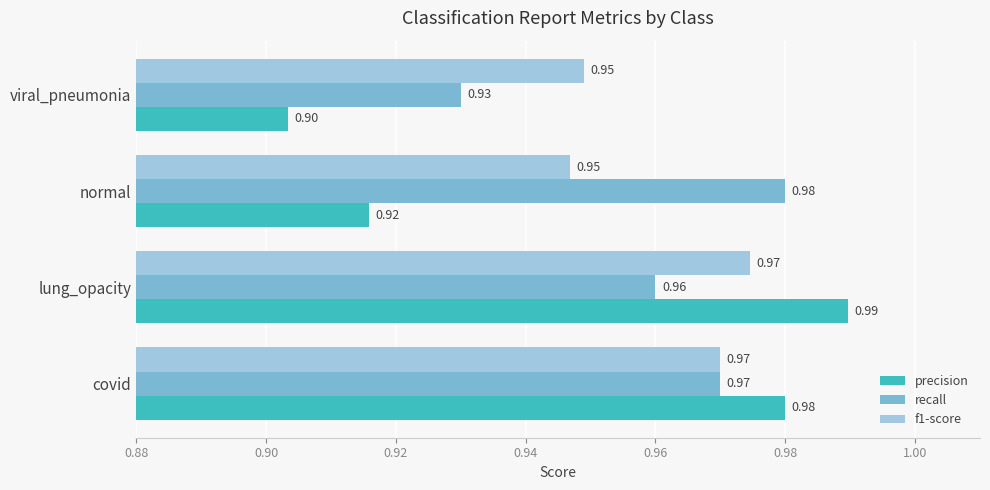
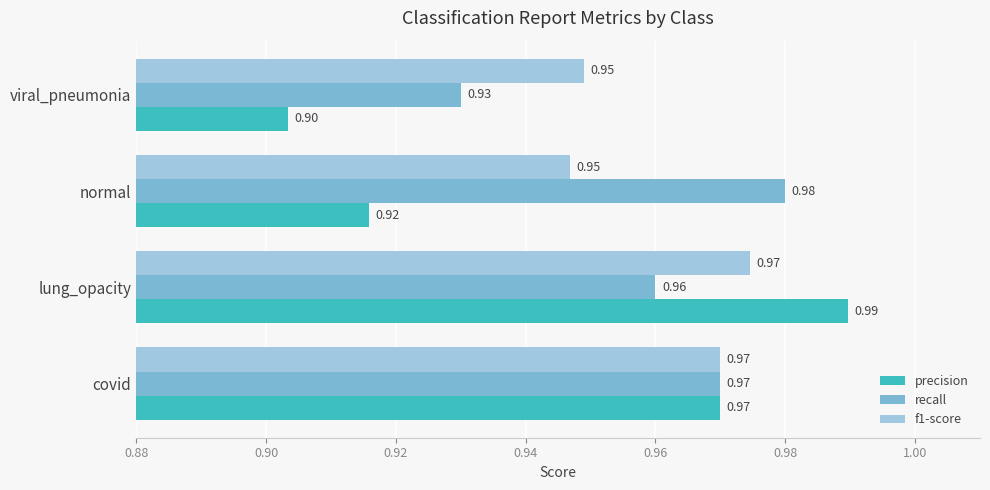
  {
    "precision": {
      "viral_pneumonia": 0.90,
      "normal": 0.92,
      "lung_opacity": 0.99,
-     "covid": 0.98
+     "covid": 0.97
    }
  }
